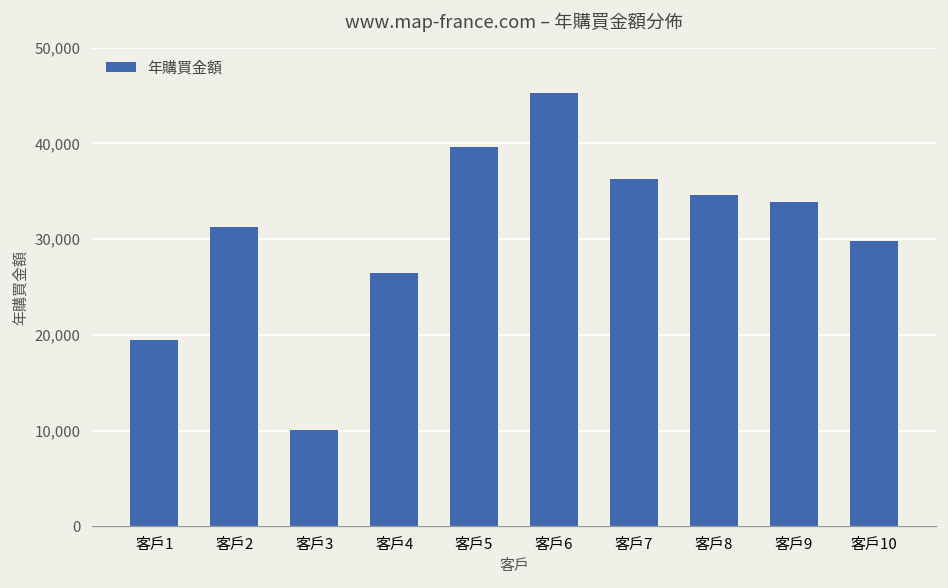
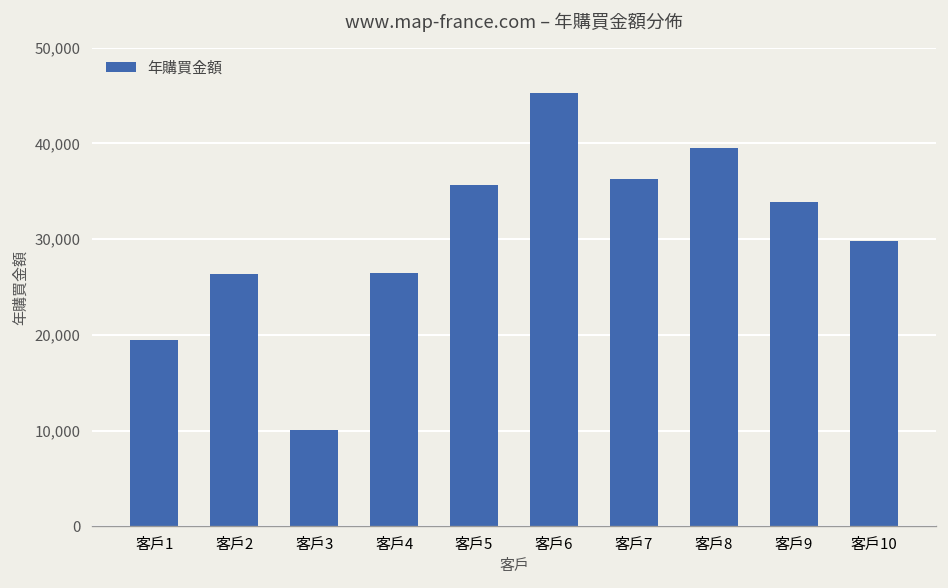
  {
    "客戶1": "19,000",
-   "客戶2": "31,000",
+   "客戶2": "26,000",
    "客戶3": "10,000",
    "客戶4": "27,000",
-   "客戶5": "40,000",
+   "客戶5": "36,000",
    "客戶6": "45,000",
    "客戶7": "36,000",
-   "客戶8": "35,000",
+   "客戶8": "40,000",
    "客戶9": "34,000",
    "客戶10": "30,000"
  }
